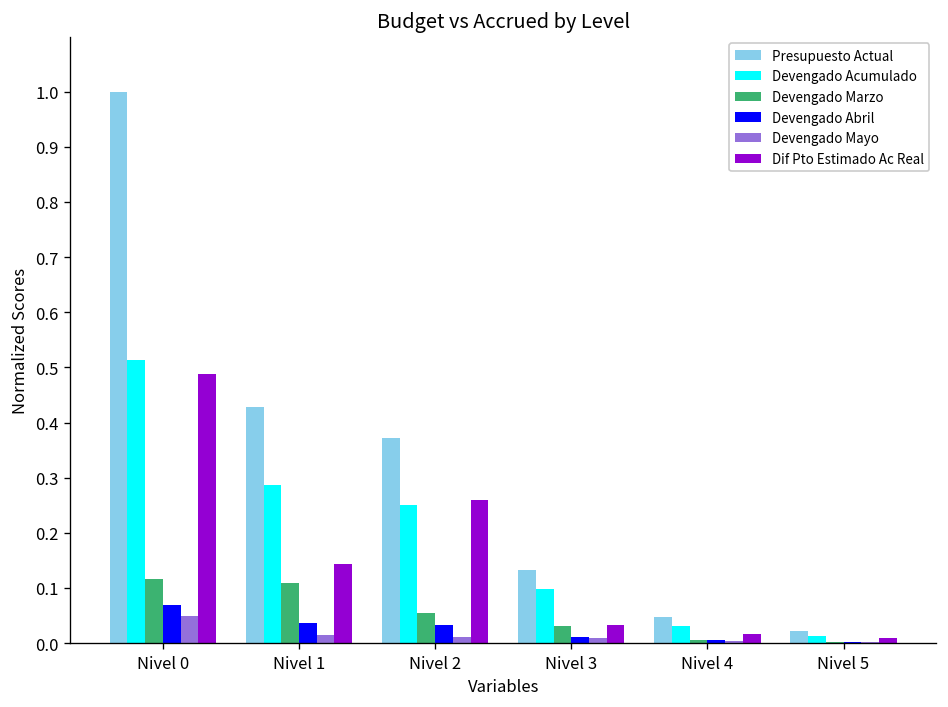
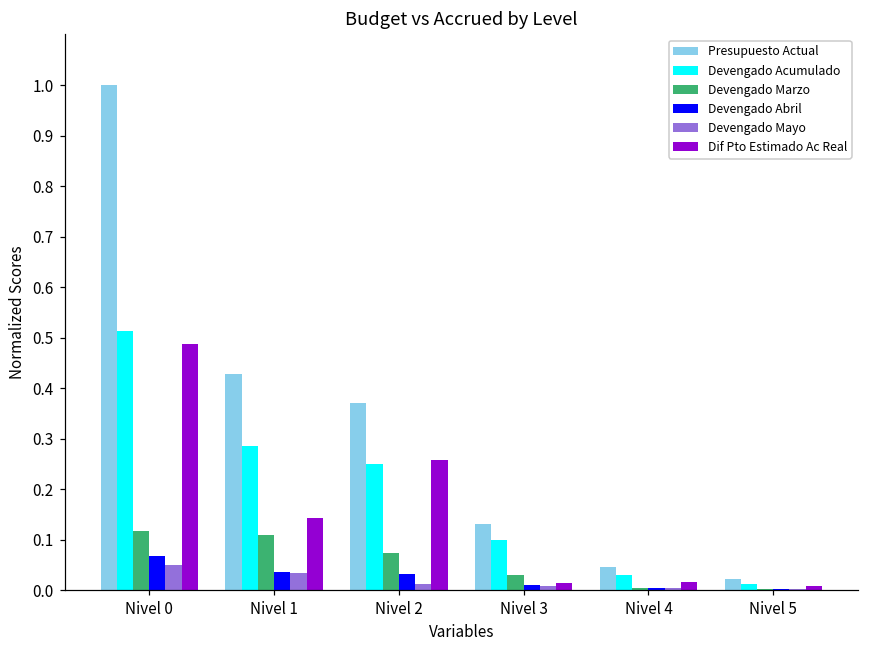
  {
    "Presupuesto Actual": {
      "Nivel 0": 1.00,
      "Nivel 1": 0.43,
      "Nivel 2": 0.37,
      "Nivel 3": 0.13,
      "Nivel 4": 0.05,
      "Nivel 5": 0.02
    },
    "Devengado Acumulado": {
      "Nivel 0": 0.51,
      "Nivel 1": 0.29,
      "Nivel 2": 0.25,
      "Nivel 3": 0.10,
      "Nivel 4": 0.03,
      "Nivel 5": 0.01
    },
    "Devengado Marzo": {
      "Nivel 0": 0.12,
      "Nivel 1": 0.11,
-     "Nivel 2": 0.05,
+     "Nivel 2": 0.07,
      "Nivel 3": 0.03
    },
    "Devengado Abril": {
      "Nivel 0": 0.07,
      "Nivel 1": 0.04,
      "Nivel 2": 0.03,
      "Nivel 3": 0.01
    },
    "Devengado Mayo": {
      "Nivel 0": 0.05,
-     "Nivel 1": 0.01,
+     "Nivel 1": 0.03,
      "Nivel 2": 0.01,
      "Nivel 3": 0.01
    },
    "Dif Pto Estimado Ac Real": {
      "Nivel 0": 0.49,
      "Nivel 1": 0.14,
      "Nivel 2": 0.26,
-     "Nivel 3": 0.03,
+     "Nivel 3": 0.02,
      "Nivel 4": 0.02,
      "Nivel 5": 0.01
    }
  }
